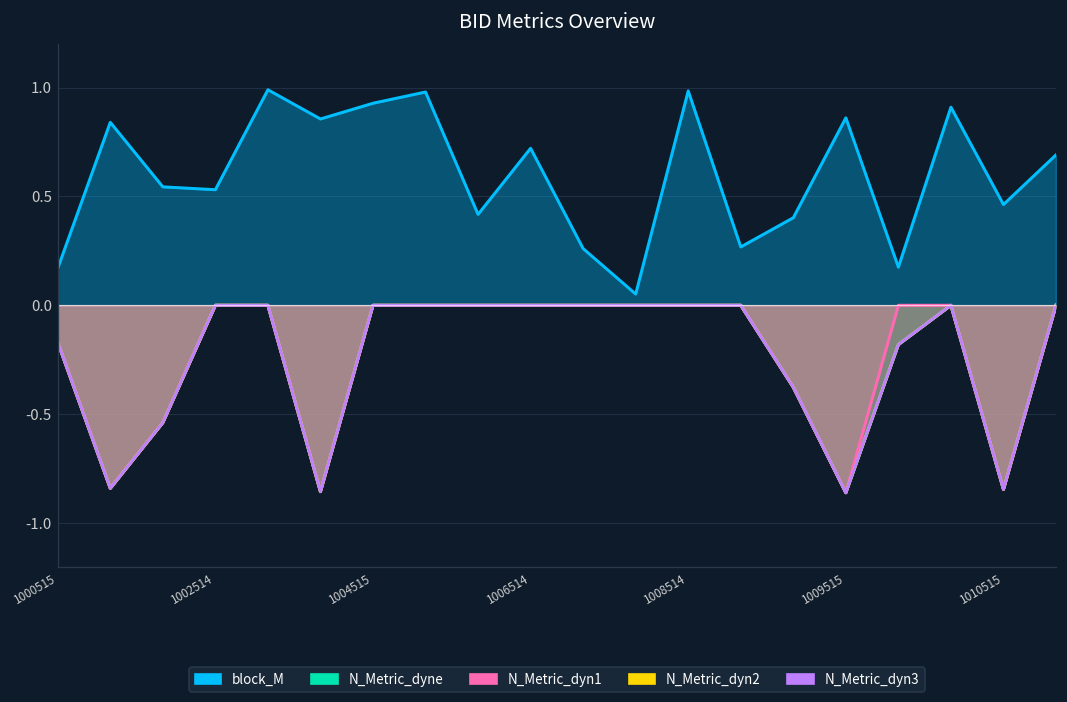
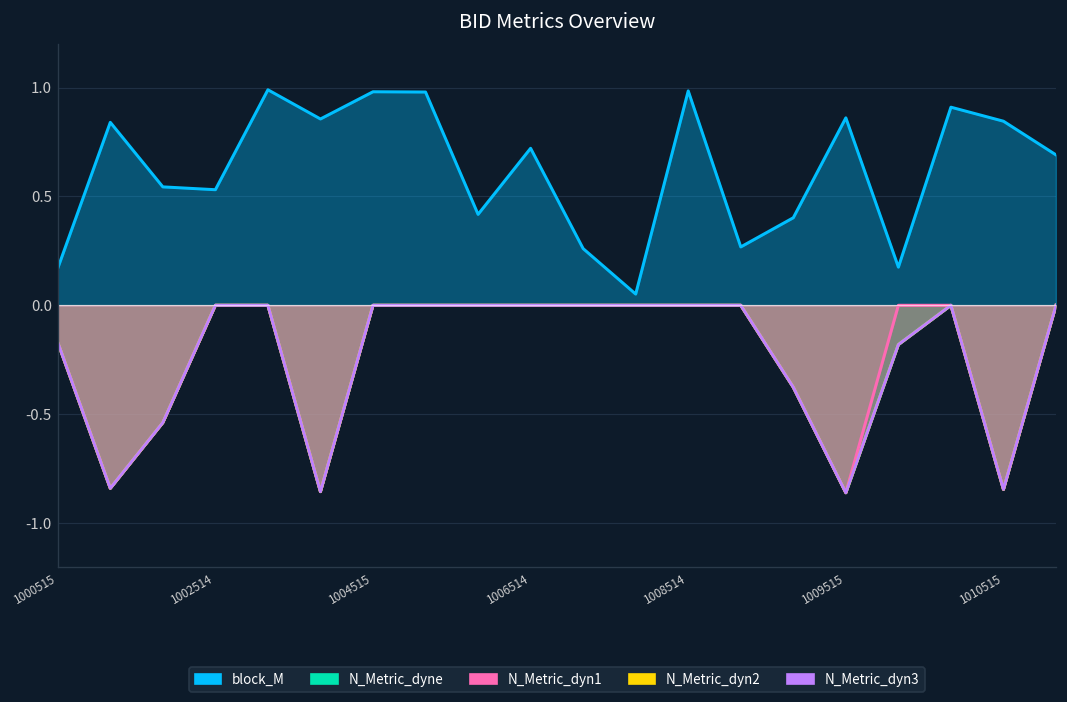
  {
    "block_M": {
      "1000515": 0.17,
      "1002514": 0.53,
-     "1004515": 0.93,
+     "1004515": 0.98,
      "1006514": 0.72,
      "1008514": 0.98,
      "1009515": 0.86,
-     "1010515": 0.46
+     "1010515": 0.85
    }
  }
